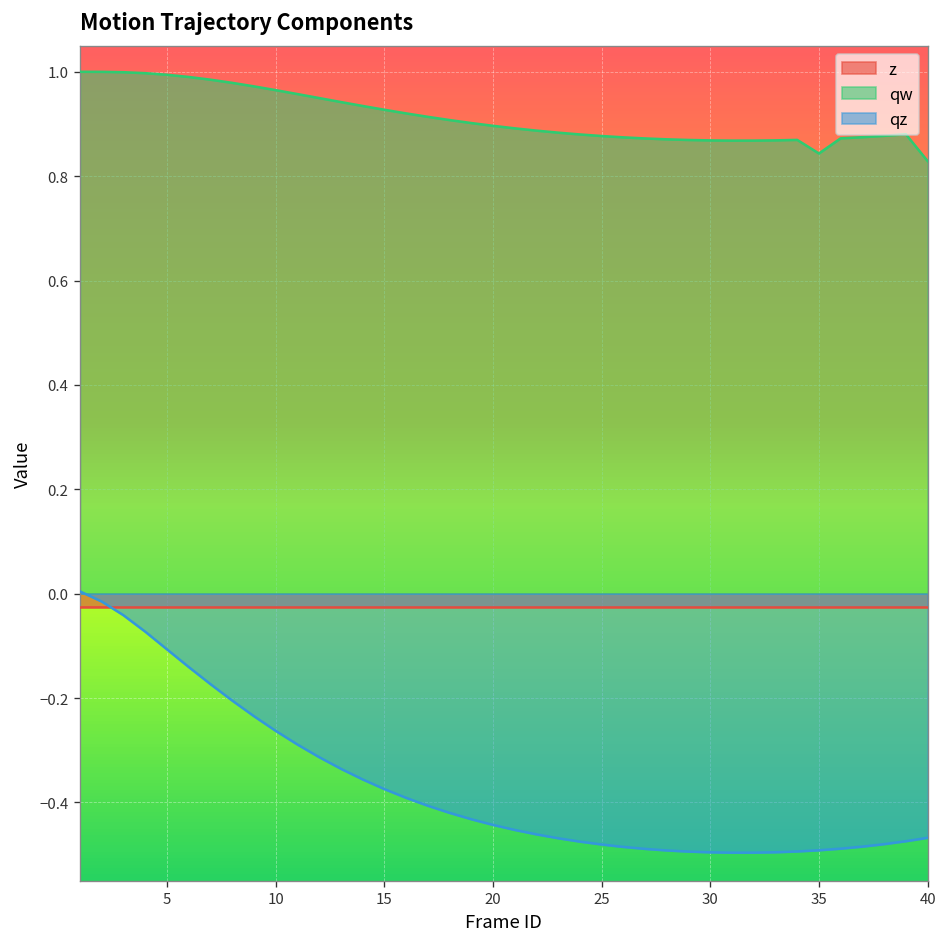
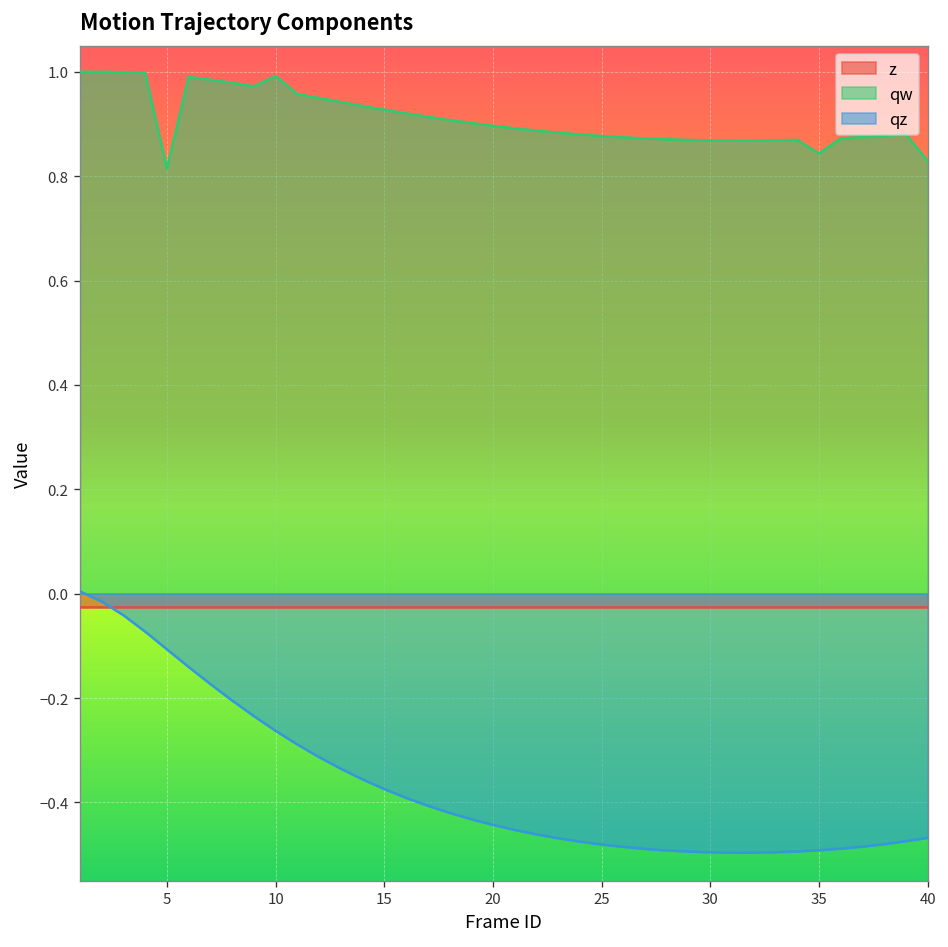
  {
    "qw": {
-     "5": 0.99,
-     "10": 0.96,
+     "5": 0.81,
+     "10": 0.99,
      "15": 0.93,
      "20": 0.90,
      "25": 0.88,
      "30": 0.87,
      "35": 0.84,
      "40": 0.83
    }
  }
